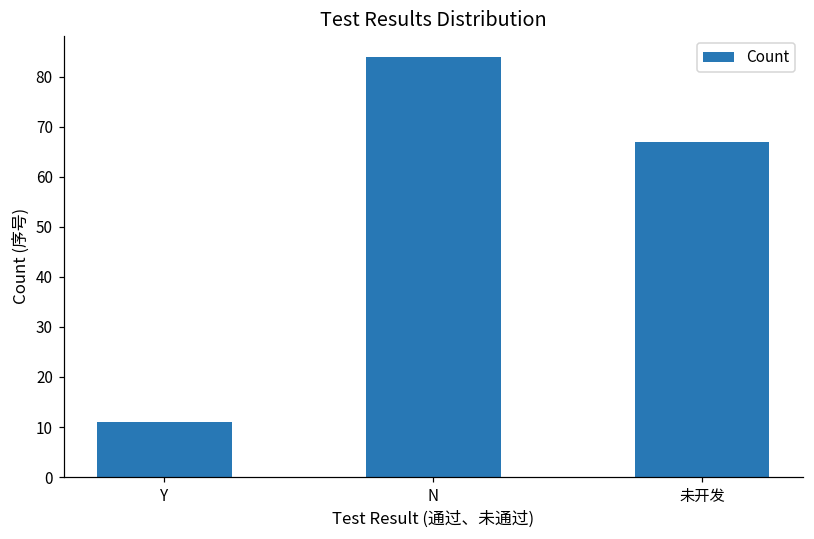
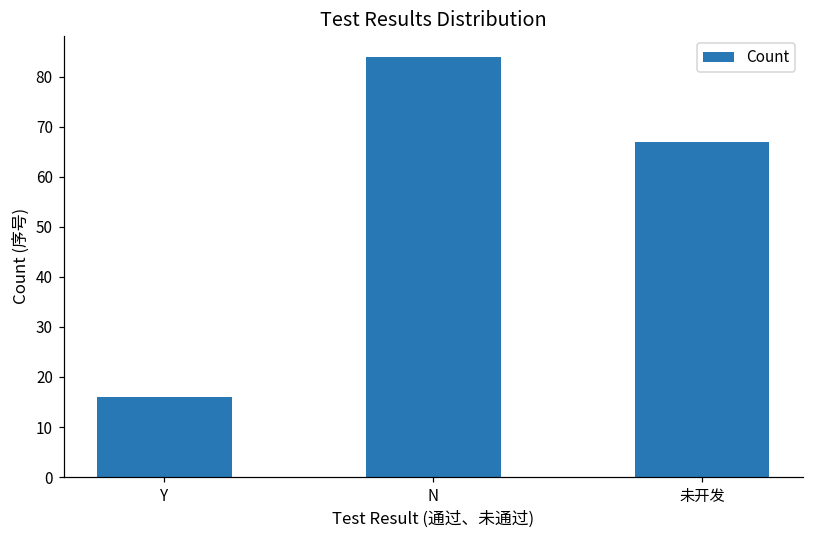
  {
-   "Y": 11,
+   "Y": 16,
    "N": 84,
    "未开发": 67
  }
